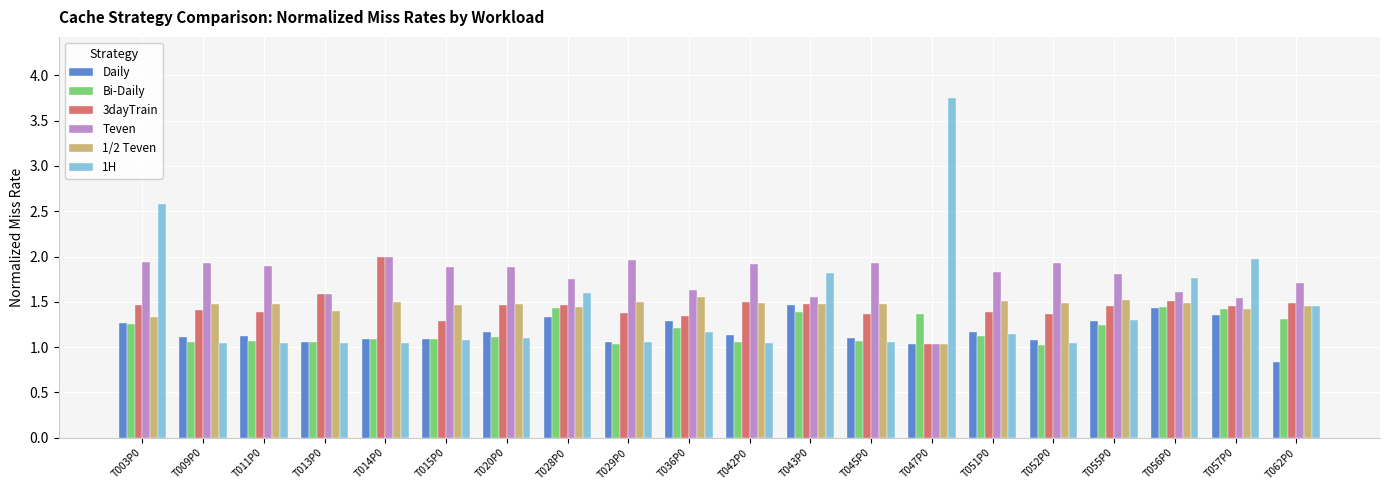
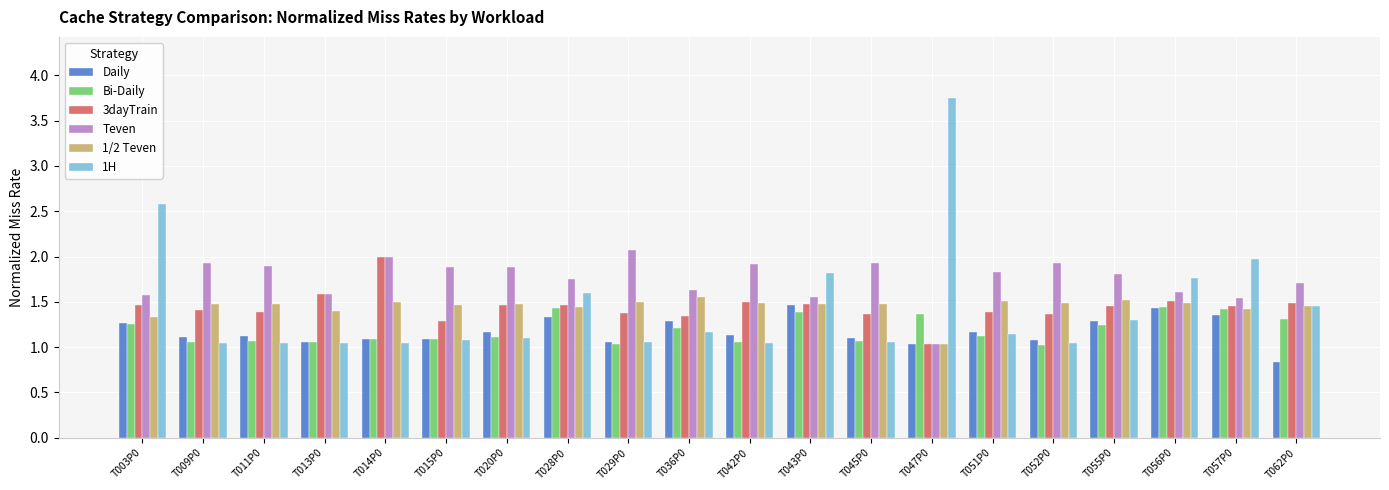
  {
    "Daily": {
      "T003P0": 1.3,
      "T009P0": 1.1,
      "T011P0": 1.1,
      "T013P0": 1.1,
      "T014P0": 1.1,
      "T015P0": 1.1,
      "T020P0": 1.2,
      "T028P0": 1.3,
      "T029P0": 1.1,
      "T036P0": 1.3,
      "T042P0": 1.1,
      "T043P0": 1.5,
      "T045P0": 1.1,
      "T047P0": 1.0,
      "T051P0": 1.2,
      "T052P0": 1.1,
      "T055P0": 1.3,
      "T056P0": 1.4,
      "T057P0": 1.4,
      "T062P0": 0.8
    },
    "Bi-Daily": {
      "T003P0": 1.3,
      "T009P0": 1.1,
      "T011P0": 1.1,
      "T013P0": 1.1,
      "T014P0": 1.1,
      "T015P0": 1.1,
      "T020P0": 1.1,
      "T028P0": 1.4,
      "T029P0": 1.0,
      "T036P0": 1.2,
      "T042P0": 1.1,
      "T043P0": 1.4,
      "T045P0": 1.1,
      "T047P0": 1.4,
      "T051P0": 1.1,
      "T052P0": 1.0,
      "T055P0": 1.2,
      "T056P0": 1.4,
      "T057P0": 1.4,
      "T062P0": 1.3
    },
    "3dayTrain": {
      "T003P0": 1.5,
      "T009P0": 1.4,
      "T011P0": 1.4,
      "T013P0": 1.6,
      "T014P0": 2.0,
      "T015P0": 1.3,
      "T020P0": 1.5,
      "T028P0": 1.5,
      "T029P0": 1.4,
      "T036P0": 1.3,
      "T042P0": 1.5,
      "T043P0": 1.5,
      "T045P0": 1.4,
      "T047P0": 1.0,
      "T051P0": 1.4,
      "T052P0": 1.4,
      "T055P0": 1.5,
      "T056P0": 1.5,
      "T057P0": 1.4,
      "T062P0": 1.5
    },
    "Teven": {
-     "T003P0": 1.9,
+     "T003P0": 1.6,
      "T009P0": 1.9,
      "T011P0": 1.9,
      "T013P0": 1.6,
      "T014P0": 2.0,
      "T015P0": 1.9,
      "T020P0": 1.9,
      "T028P0": 1.8,
-     "T029P0": 2.0,
+     "T029P0": 2.1,
      "T036P0": 1.6,
      "T042P0": 1.9,
      "T043P0": 1.6,
      "T045P0": 1.9,
      "T047P0": 1.0,
      "T051P0": 1.8,
      "T052P0": 1.9,
      "T055P0": 1.8,
      "T056P0": 1.6,
      "T057P0": 1.5,
      "T062P0": 1.7
    },
    "1/2 Teven": {
      "T003P0": 1.3,
      "T009P0": 1.5,
      "T011P0": 1.5,
      "T013P0": 1.4,
      "T014P0": 1.5,
      "T015P0": 1.5,
      "T020P0": 1.5,
      "T028P0": 1.4,
      "T029P0": 1.5,
      "T036P0": 1.6,
      "T042P0": 1.5,
      "T043P0": 1.5,
      "T045P0": 1.5,
      "T047P0": 1.0,
      "T051P0": 1.5,
      "T052P0": 1.5,
      "T055P0": 1.5,
      "T056P0": 1.5,
      "T057P0": 1.4,
      "T062P0": 1.5
    },
    "1H": {
      "T003P0": 2.6,
      "T009P0": 1.0,
      "T011P0": 1.0,
      "T013P0": 1.0,
      "T014P0": 1.0,
      "T015P0": 1.1,
      "T020P0": 1.1,
      "T028P0": 1.6,
      "T029P0": 1.1,
      "T036P0": 1.2,
      "T042P0": 1.0,
      "T043P0": 1.8,
      "T045P0": 1.1,
      "T047P0": 3.7,
      "T051P0": 1.1,
      "T052P0": 1.0,
      "T055P0": 1.3,
      "T056P0": 1.8,
      "T057P0": 2.0,
      "T062P0": 1.5
    }
  }
